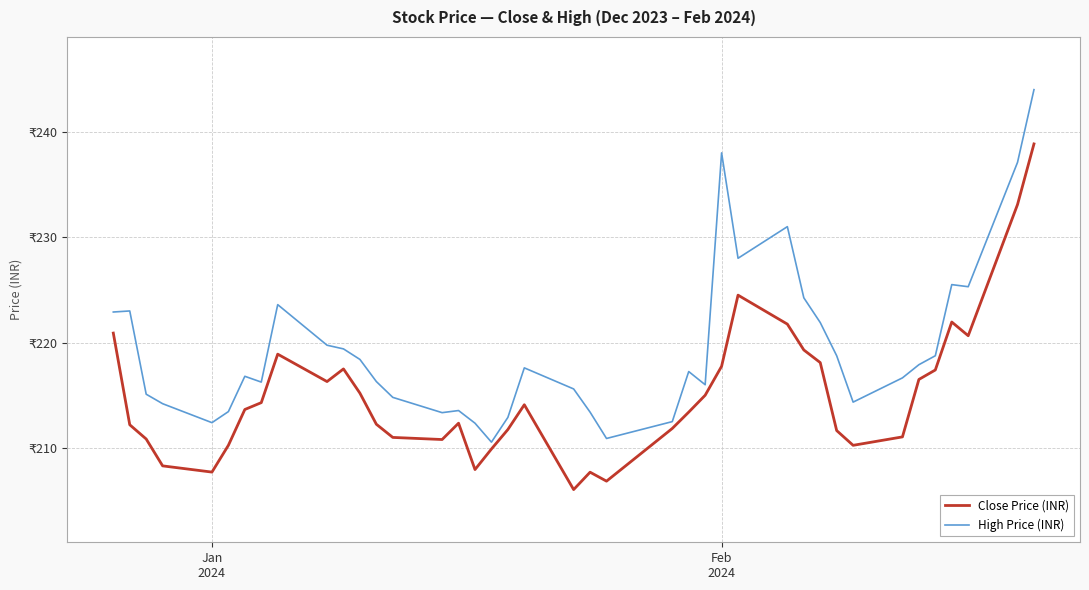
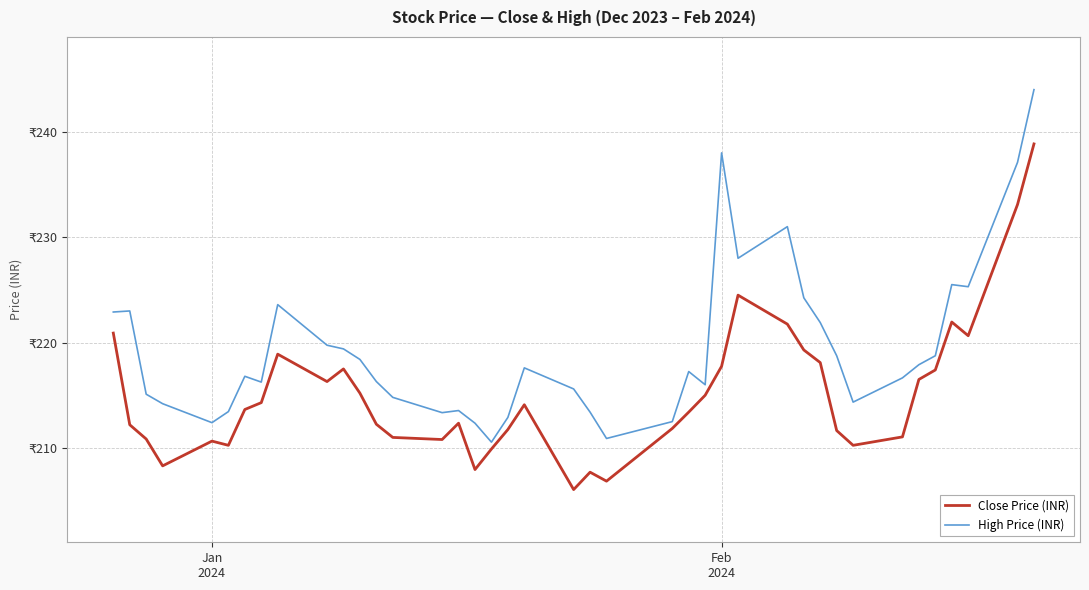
  {
    "Close Price (INR)": {
-     "Jan 2024": "₹207.7",
+     "Jan 2024": "₹210.7",
      "Feb 2024": "₹217.8"
    },
    "High Price (INR)": {
      "Jan 2024": "₹212.4",
      "Feb 2024": "₹238.0"
    }
  }
